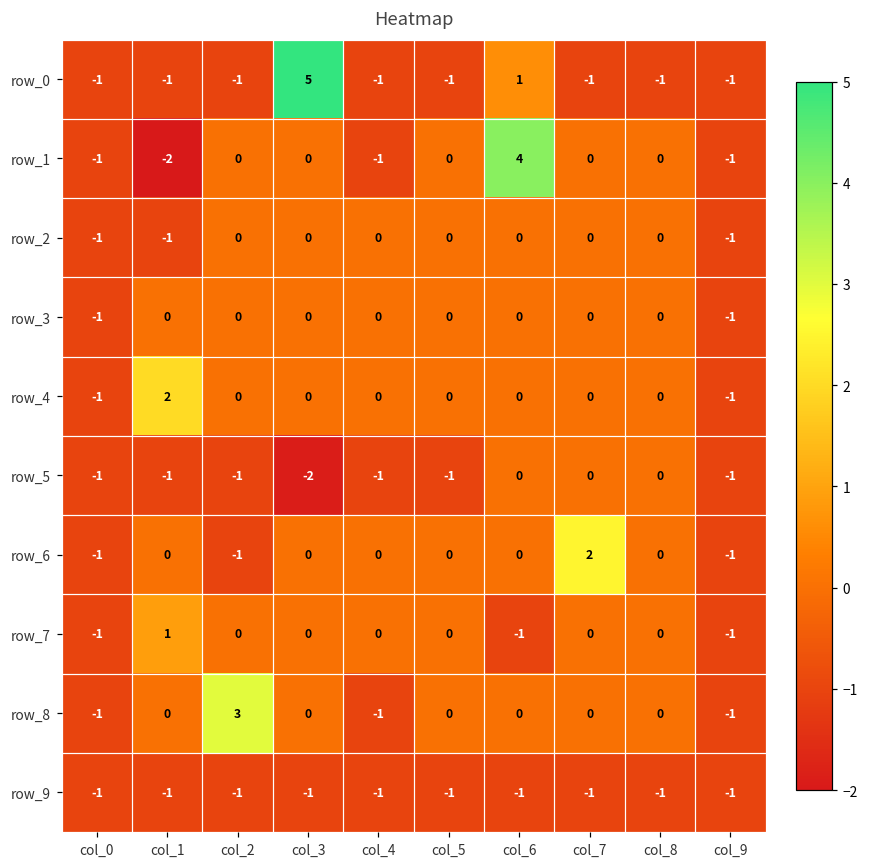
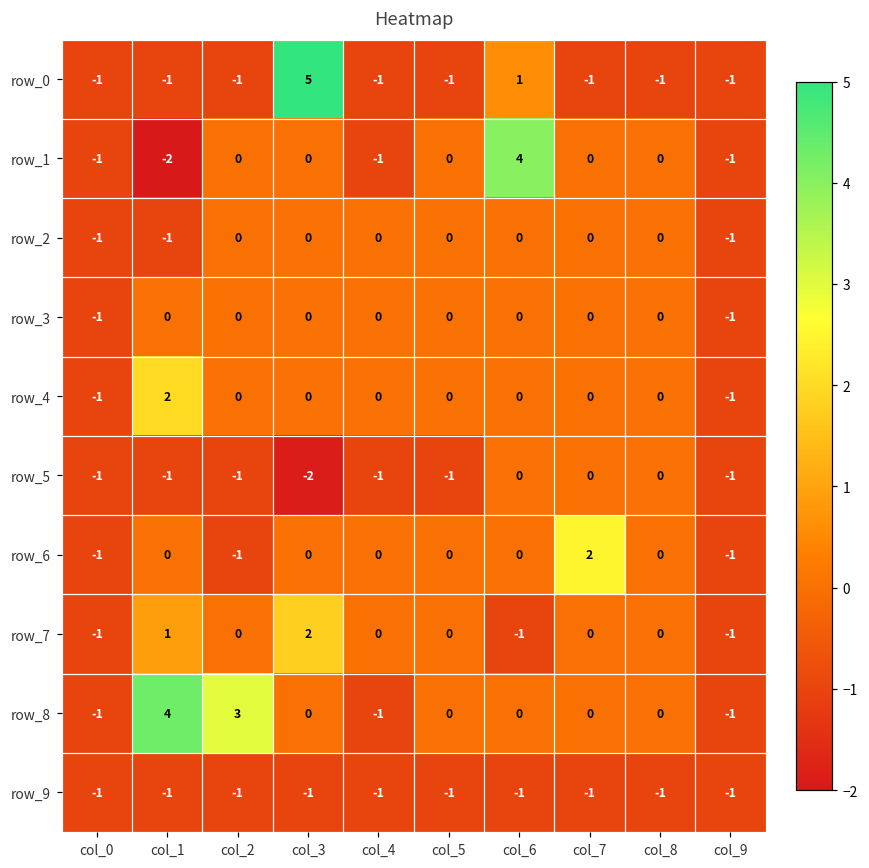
  {
    "row_0": {
      "col_0": -1,
      "col_1": -1,
      "col_2": -1,
      "col_3": 5,
      "col_4": -1,
      "col_5": -1,
      "col_6": 1,
      "col_7": -1,
      "col_8": -1,
      "col_9": -1
    },
    "row_1": {
      "col_0": -1,
      "col_1": -2,
      "col_2": 0,
      "col_3": 0,
      "col_4": -1,
      "col_5": 0,
      "col_6": 4,
      "col_7": 0,
      "col_8": 0,
      "col_9": -1
    },
    "row_2": {
      "col_0": -1,
      "col_1": -1,
      "col_2": 0,
      "col_3": 0,
      "col_4": 0,
      "col_5": 0,
      "col_6": 0,
      "col_7": 0,
      "col_8": 0,
      "col_9": -1
    },
    "row_3": {
      "col_0": -1,
      "col_1": 0,
      "col_2": 0,
      "col_3": 0,
      "col_4": 0,
      "col_5": 0,
      "col_6": 0,
      "col_7": 0,
      "col_8": 0,
      "col_9": -1
    },
    "row_4": {
      "col_0": -1,
      "col_1": 2,
      "col_2": 0,
      "col_3": 0,
      "col_4": 0,
      "col_5": 0,
      "col_6": 0,
      "col_7": 0,
      "col_8": 0,
      "col_9": -1
    },
    "row_5": {
      "col_0": -1,
      "col_1": -1,
      "col_2": -1,
      "col_3": -2,
      "col_4": -1,
      "col_5": -1,
      "col_6": 0,
      "col_7": 0,
      "col_8": 0,
      "col_9": -1
    },
    "row_6": {
      "col_0": -1,
      "col_1": 0,
      "col_2": -1,
      "col_3": 0,
      "col_4": 0,
      "col_5": 0,
      "col_6": 0,
      "col_7": 2,
      "col_8": 0,
      "col_9": -1
    },
    "row_7": {
      "col_0": -1,
      "col_1": 1,
      "col_2": 0,
-     "col_3": 0,
+     "col_3": 2,
      "col_4": 0,
      "col_5": 0,
      "col_6": -1,
      "col_7": 0,
      "col_8": 0,
      "col_9": -1
    },
    "row_8": {
      "col_0": -1,
-     "col_1": 0,
+     "col_1": 4,
      "col_2": 3,
      "col_3": 0,
      "col_4": -1,
      "col_5": 0,
      "col_6": 0,
      "col_7": 0,
      "col_8": 0,
      "col_9": -1
    },
    "row_9": {
      "col_0": -1,
      "col_1": -1,
      "col_2": -1,
      "col_3": -1,
      "col_4": -1,
      "col_5": -1,
      "col_6": -1,
      "col_7": -1,
      "col_8": -1,
      "col_9": -1
    }
  }
